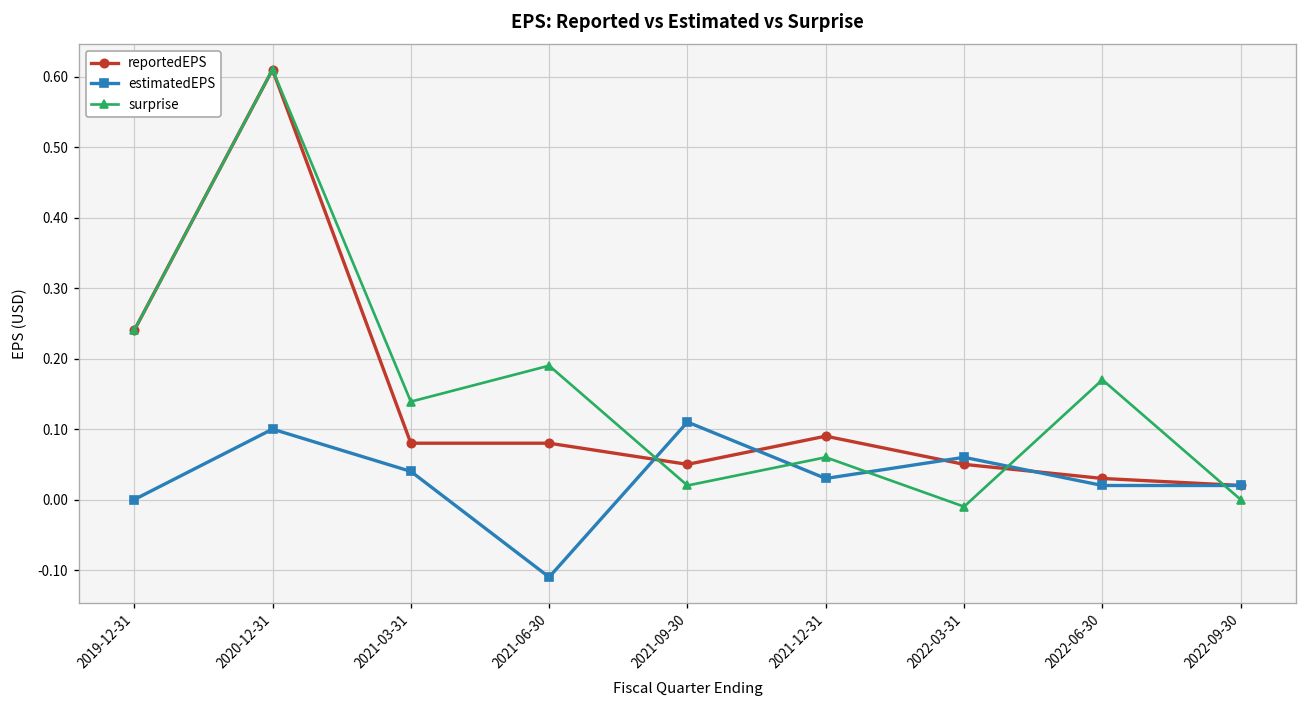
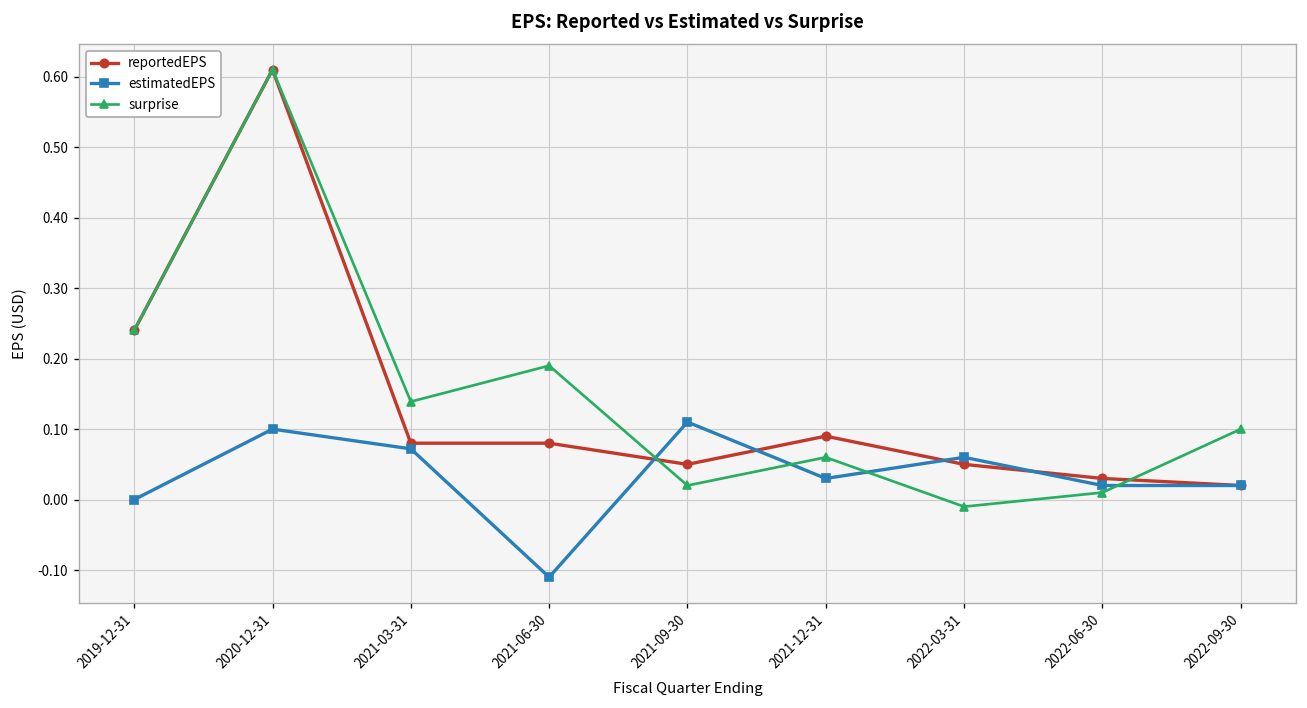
  {
    "reportedEPS": {
      "2021-03-31": 0.08,
      "2021-06-30": 0.08,
      "2021-09-30": 0.05,
      "2021-12-31": 0.09,
      "2022-03-31": 0.05,
      "2022-06-30": 0.03
    },
    "estimatedEPS": {
      "2019-12-31": 0.00,
      "2020-12-31": 0.10,
-     "2021-03-31": 0.04,
+     "2021-03-31": 0.07,
      "2021-06-30": -0.11,
      "2021-09-30": 0.11,
      "2021-12-31": 0.03,
      "2022-03-31": 0.06,
      "2022-06-30": 0.02
    },
    "surprise": {
      "2021-03-31": 0.14,
      "2021-06-30": 0.19,
      "2021-09-30": 0.02,
      "2021-12-31": 0.06,
      "2022-03-31": -0.01,
-     "2022-06-30": 0.17,
-     "2022-09-30": 0.0
+     "2022-06-30": 0.01,
+     "2022-09-30": 0.1
    }
  }
